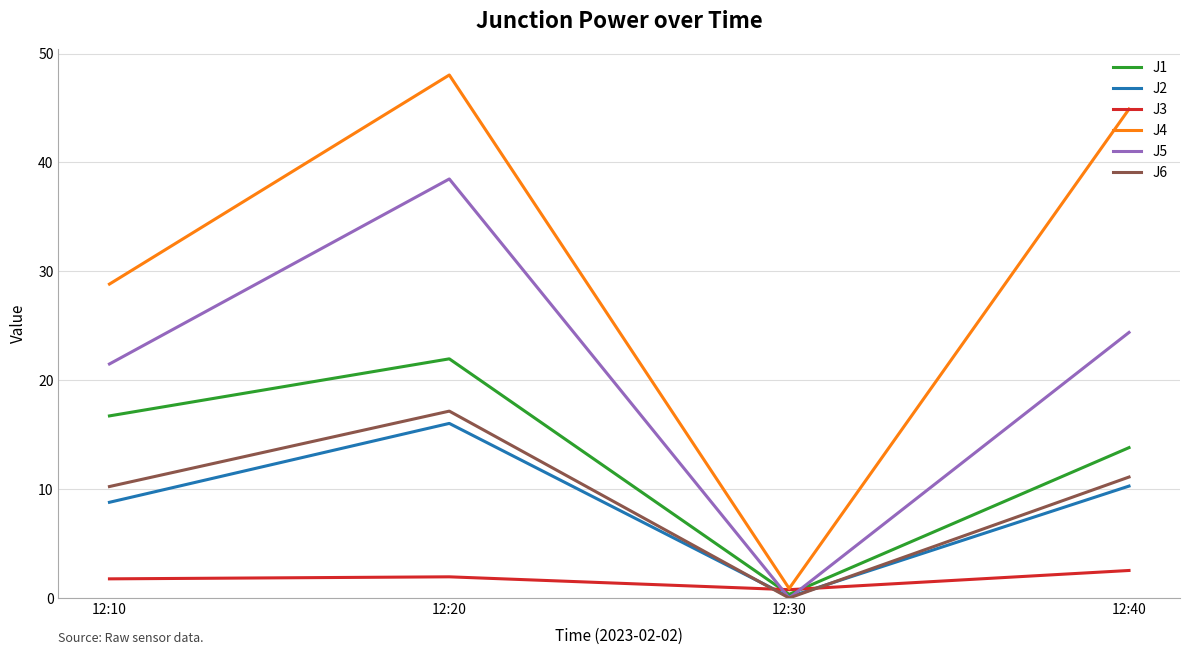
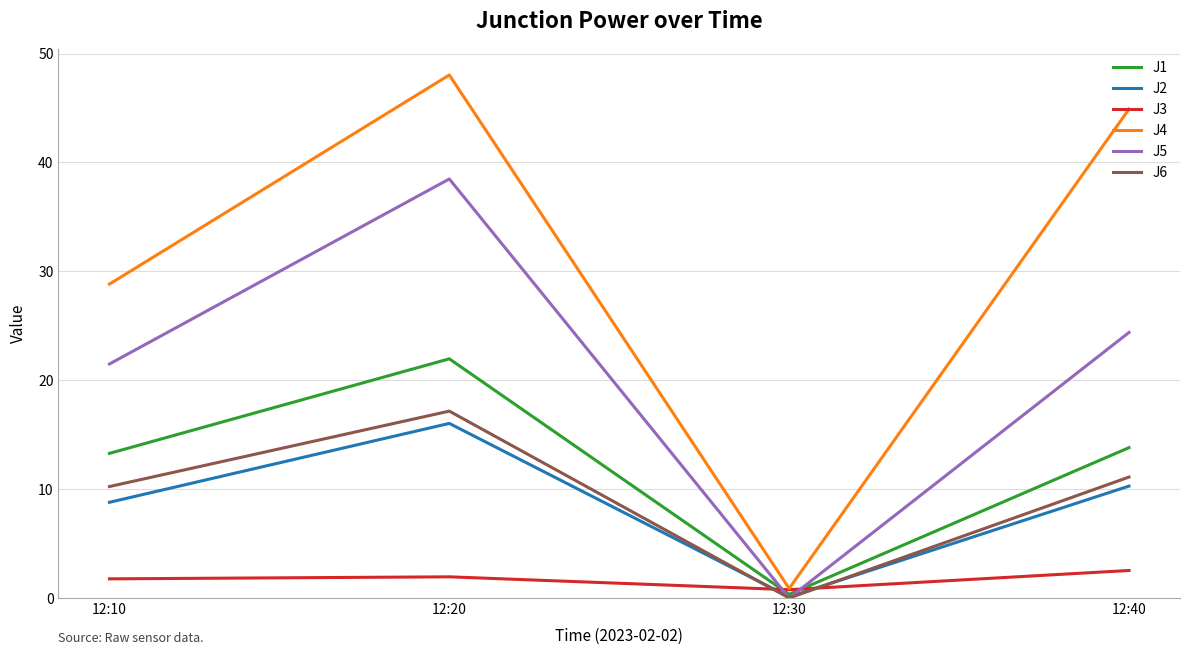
  {
    "J1": {
-     "12:10": 16.7,
+     "12:10": 13.3,
      "12:20": 22.0,
      "12:40": 13.8
    },
    "J2": {
      "12:10": 8.8,
      "12:20": 16.0,
      "12:40": 10.3
    },
    "J3": {
      "12:10": 1.8,
      "12:20": 1.9,
      "12:40": 2.5
    },
    "J4": {
      "12:10": 28.8,
      "12:20": 48.0,
      "12:40": 44.9
    },
    "J5": {
      "12:10": 21.5,
      "12:20": 38.5,
      "12:40": 24.4
    },
    "J6": {
      "12:10": 10.2,
      "12:20": 17.2,
      "12:40": 11.1
    }
  }
